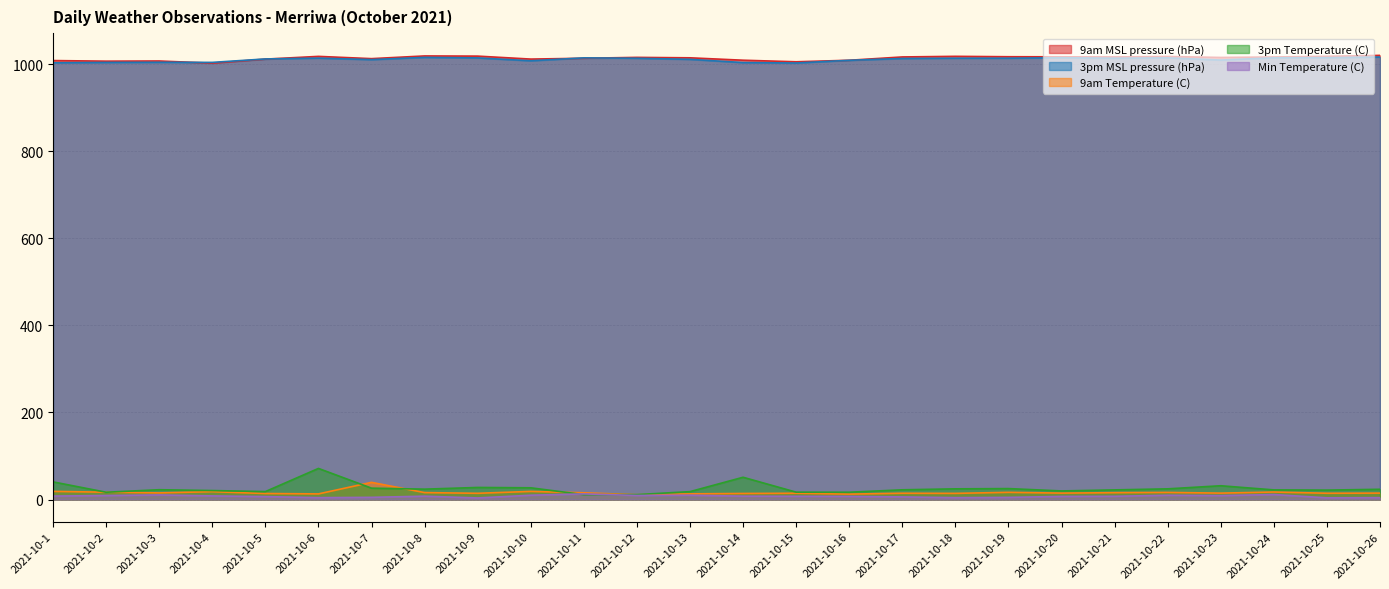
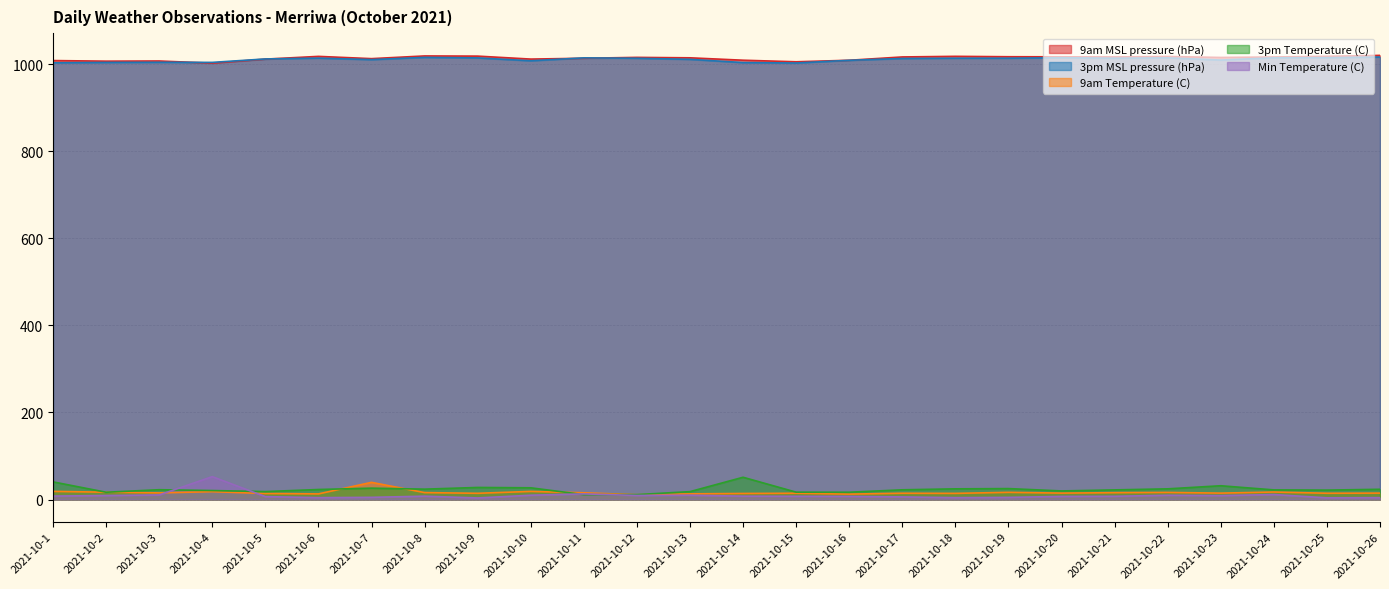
  {
    "9am Temperature (C)": {
      "2021-10-1": 20,
      "2021-10-6": 10,
      "2021-10-7": 40,
      "2021-10-8": 20,
      "2021-10-9": 10,
      "2021-10-10": 20,
      "2021-10-14": 10,
      "2021-10-17": 10,
      "2021-10-18": 10,
      "2021-10-19": 20,
      "2021-10-21": 20,
      "2021-10-22": 20,
      "2021-10-25": 10,
      "2021-10-26": 10
    },
    "3pm Temperature (C)": {
      "2021-10-1": 40,
      "2021-10-3": 20,
-     "2021-10-6": 70,
+     "2021-10-6": 20,
      "2021-10-7": 30,
      "2021-10-8": 20,
      "2021-10-9": 30,
      "2021-10-10": 30,
      "2021-10-14": 50,
      "2021-10-17": 20,
      "2021-10-18": 20,
      "2021-10-19": 30,
      "2021-10-21": 20,
      "2021-10-22": 20,
      "2021-10-23": 30,
      "2021-10-25": 20,
      "2021-10-26": 20
    },
    "Min Temperature (C)": {
      "2021-10-1": 10,
      "2021-10-2": 10,
-     "2021-10-4": 10,
+     "2021-10-4": 50,
      "2021-10-5": 10,
      "2021-10-6": 0,
      "2021-10-7": 10,
      "2021-10-8": 10,
      "2021-10-9": 0,
      "2021-10-10": 10,
      "2021-10-14": 10,
      "2021-10-15": 10,
      "2021-10-17": 10,
      "2021-10-18": 0,
      "2021-10-19": 0,
      "2021-10-20": 10,
      "2021-10-21": 10,
      "2021-10-22": 10,
      "2021-10-24": 10,
      "2021-10-25": 0,
      "2021-10-26": 0
    }
  }
